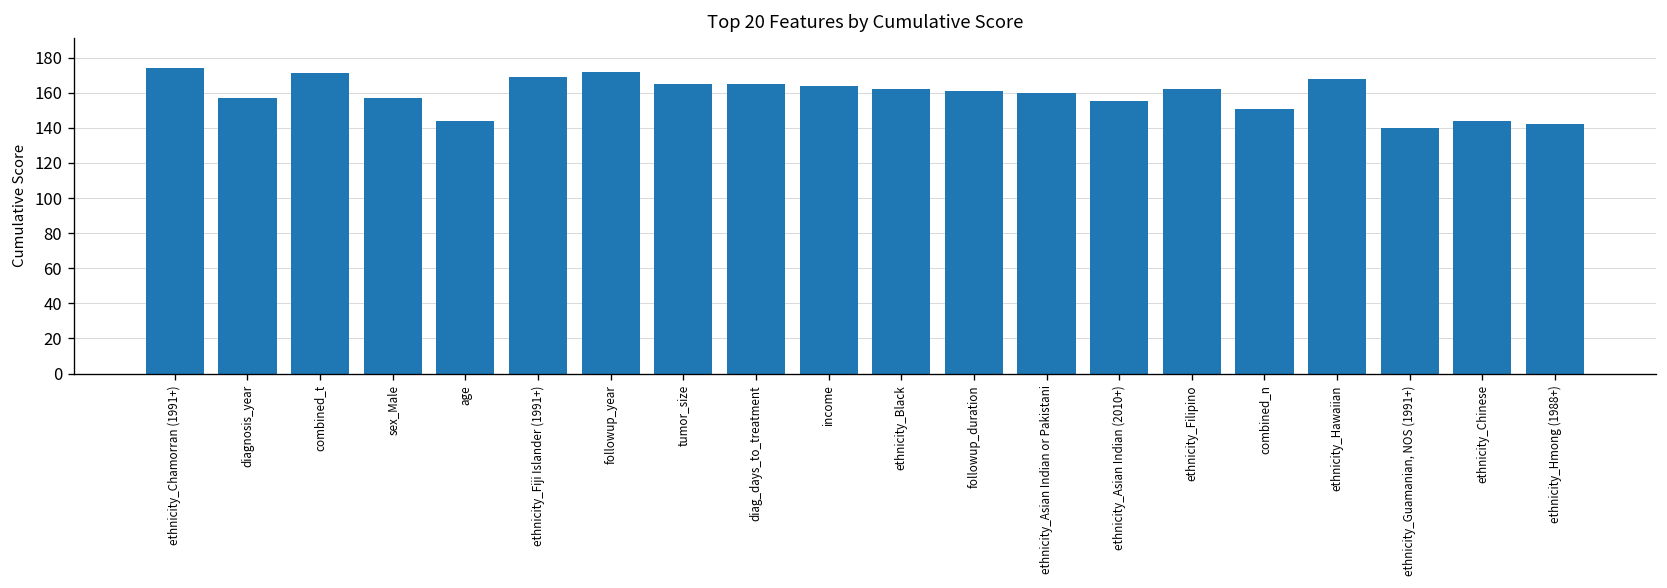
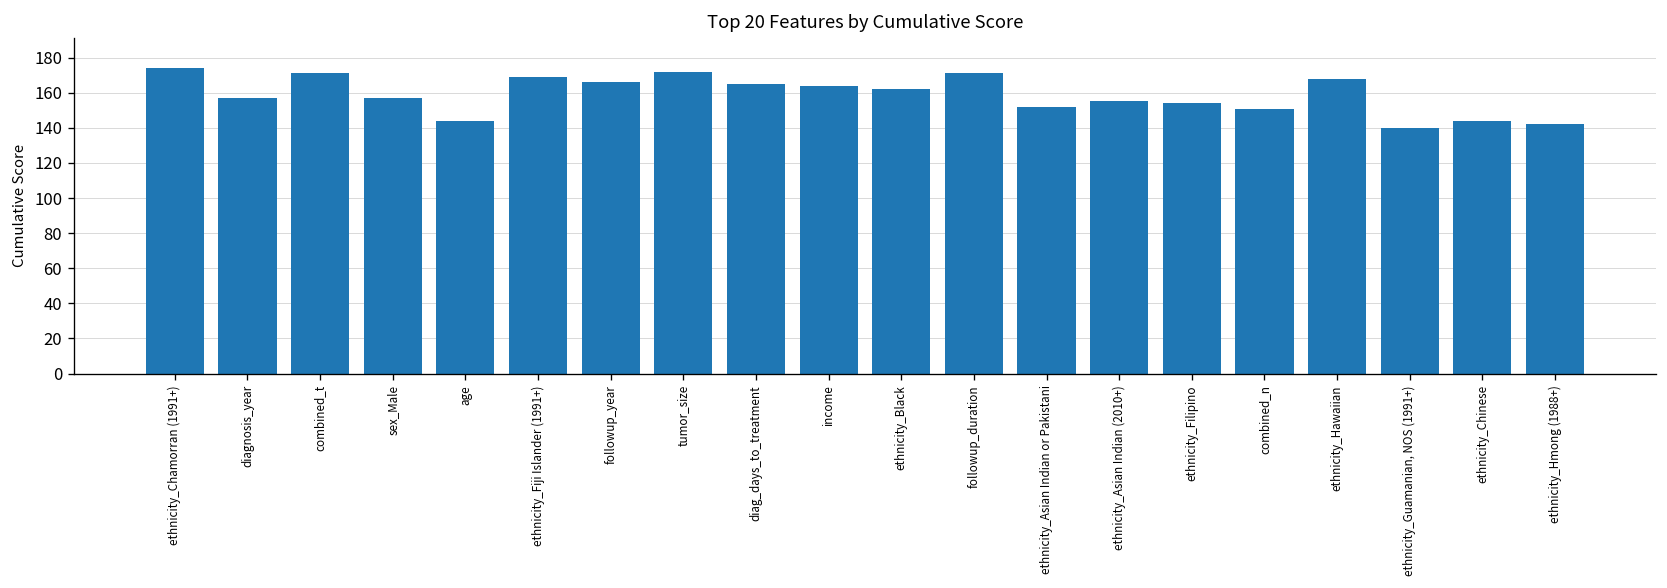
  {
    "ethnicity_Chamorran (1991+)": 174,
    "diagnosis_year": 157,
    "combined_t": 171,
    "sex_Male": 157,
    "age": 144,
    "ethnicity_Fiji Islander (1991+)": 169,
-   "followup_year": 172,
-   "tumor_size": 165,
+   "followup_year": 166,
+   "tumor_size": 172,
    "diag_days_to_treatment": 165,
    "income": 164,
    "ethnicity_Black": 162,
-   "followup_duration": 161,
-   "ethnicity_Asian Indian or Pakistani": 160,
+   "followup_duration": 171,
+   "ethnicity_Asian Indian or Pakistani": 152,
    "ethnicity_Asian Indian (2010+)": 155,
-   "ethnicity_Filipino": 162,
+   "ethnicity_Filipino": 154,
    "combined_n": 151,
    "ethnicity_Hawaiian": 168,
    "ethnicity_Guamanian, NOS (1991+)": 140,
    "ethnicity_Chinese": 144,
    "ethnicity_Hmong (1988+)": 142
  }
